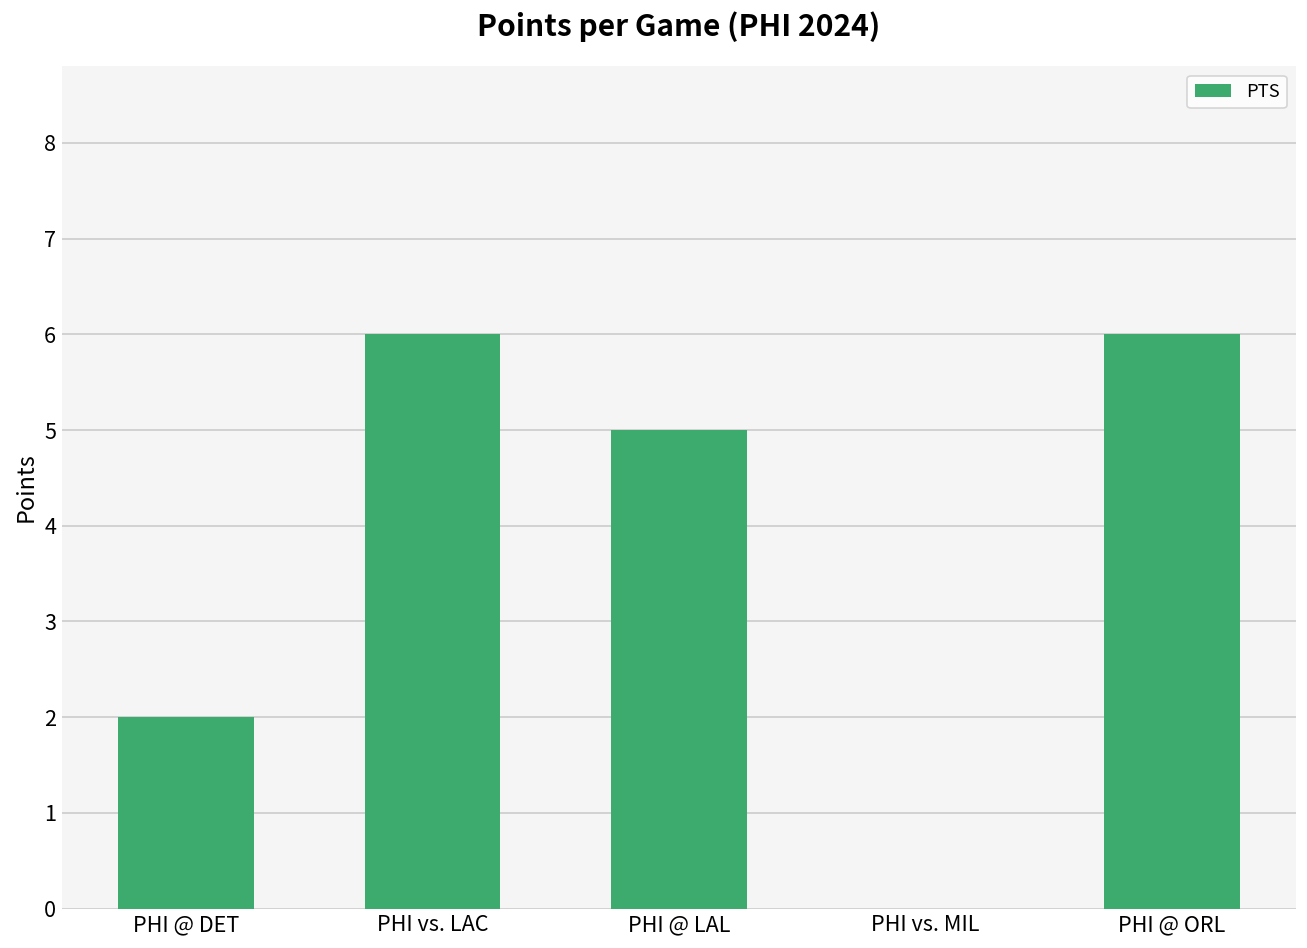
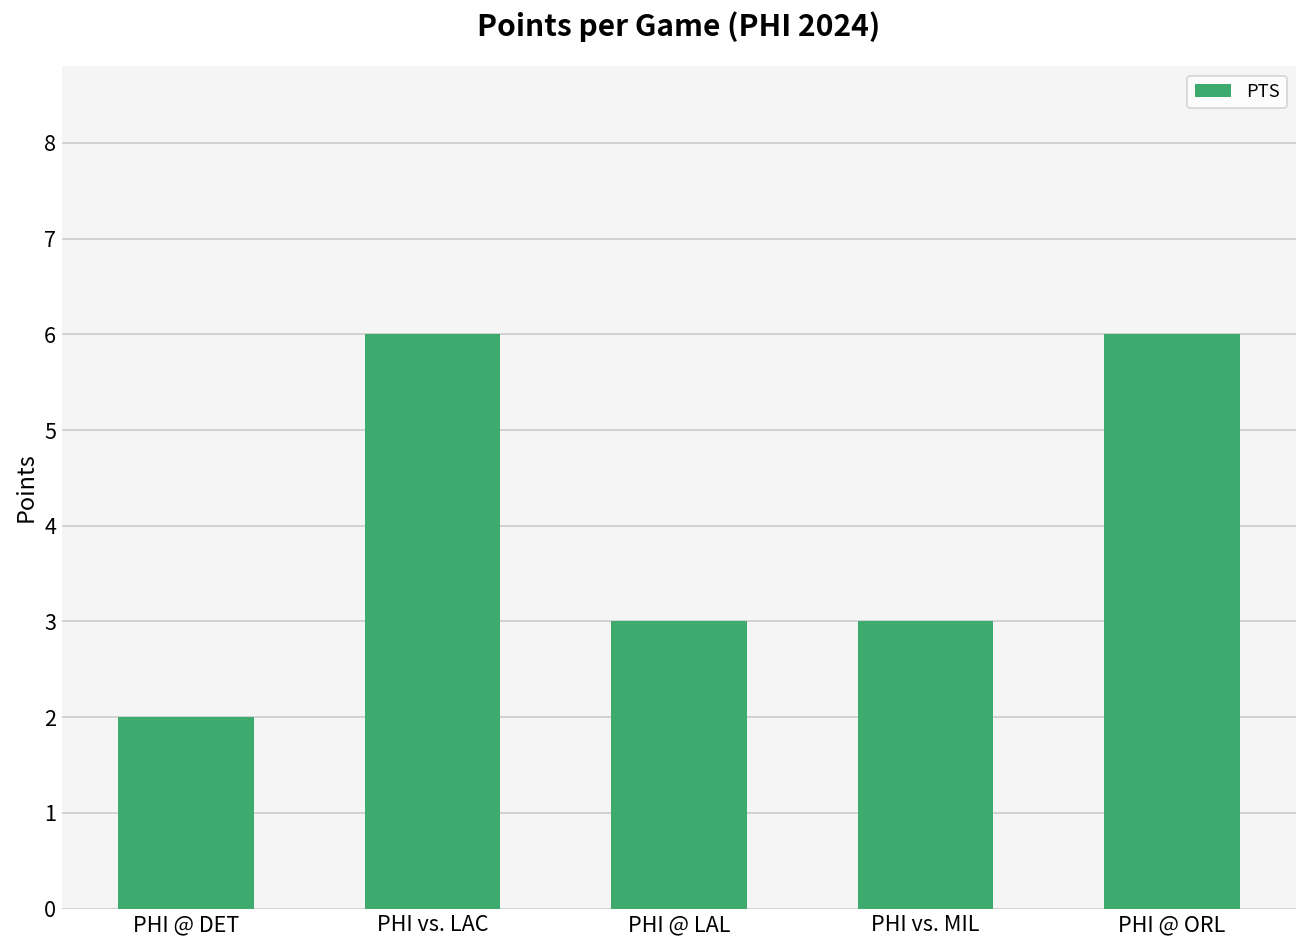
  {
    "PHI @ DET": 2,
    "PHI vs. LAC": 6,
-   "PHI @ LAL": 5,
-   "PHI vs. MIL": 0,
+   "PHI @ LAL": 3,
+   "PHI vs. MIL": 3,
    "PHI @ ORL": 6
  }
